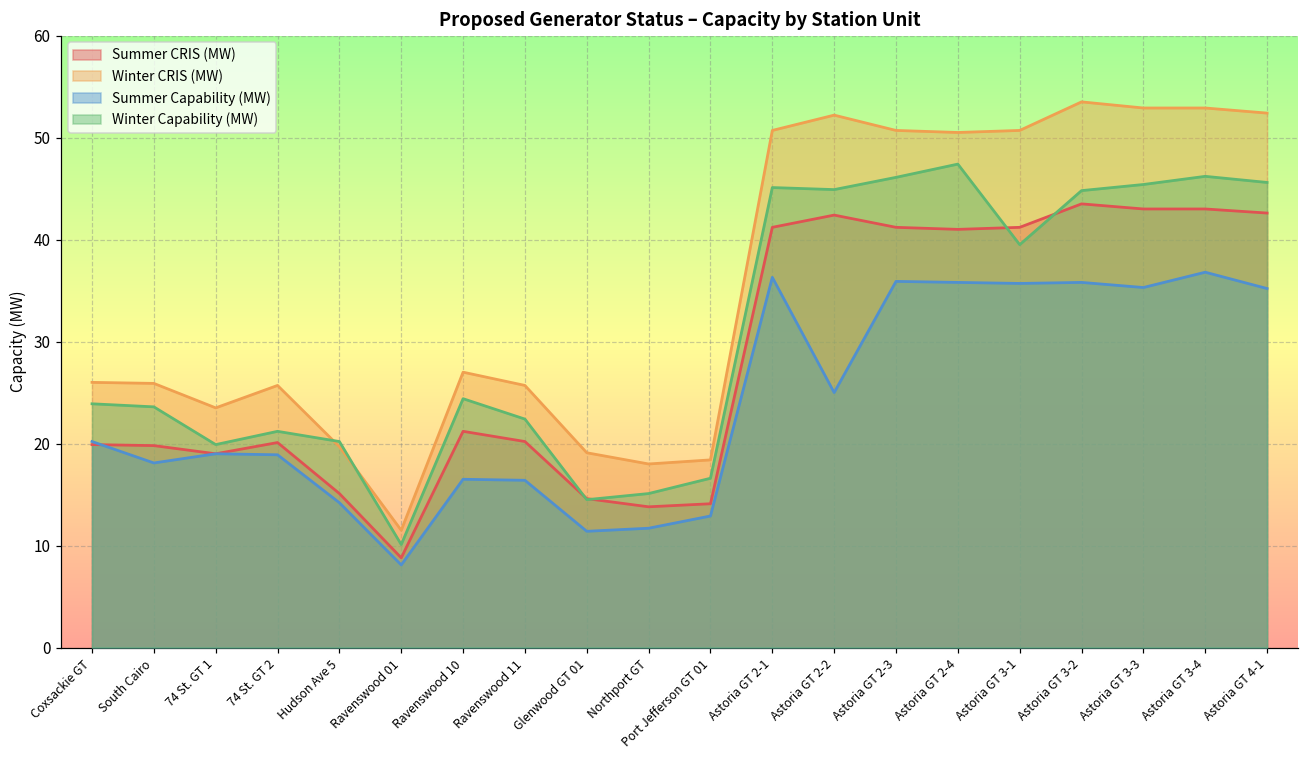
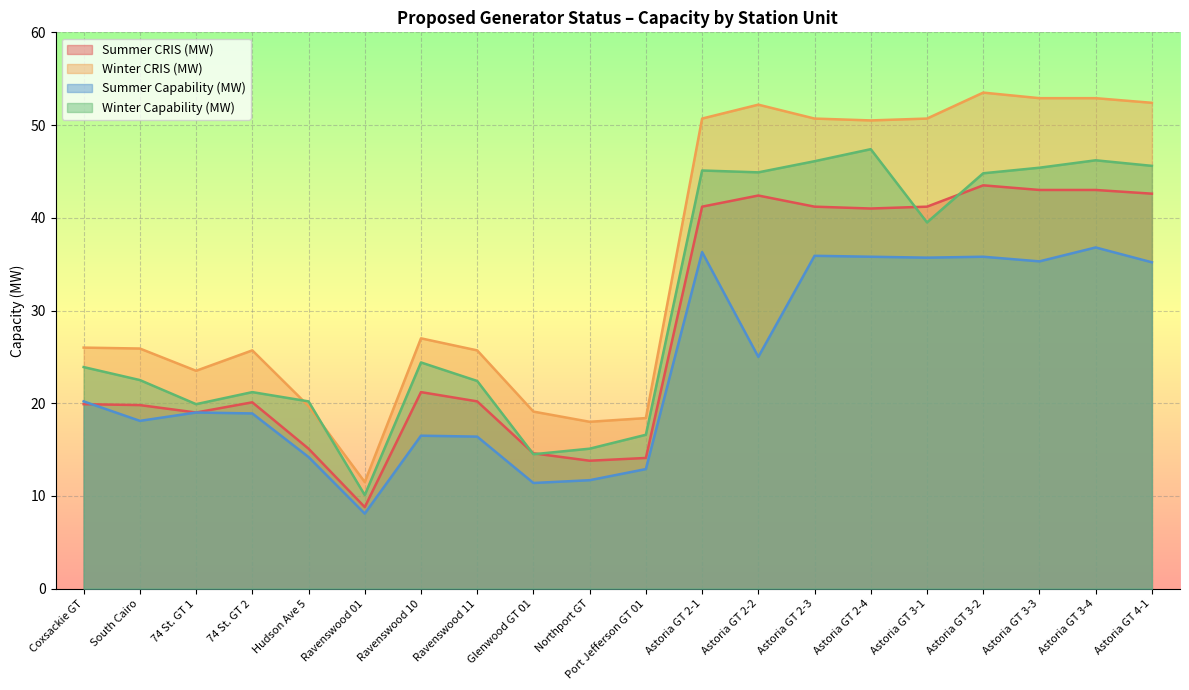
  {
    "Summer Capability (MW)": {
      "Coxsackie GT": 20,
      "South Cairo": 18,
      "74 St. GT 2": 19,
      "Hudson Ave 5": 14,
      "Ravenswood 01": 8,
      "Ravenswood 10": 17,
      "Ravenswood 11": 16,
      "Glenwood GT 01": 11,
      "Northport GT": 12,
      "Port Jefferson GT 01": 13,
      "Astoria GT 2-1": 36,
      "Astoria GT 2-2": 25,
      "Astoria GT 2-3": 36,
      "Astoria GT 2-4": 36,
      "Astoria GT 3-1": 36,
      "Astoria GT 3-2": 36,
      "Astoria GT 3-3": 35,
      "Astoria GT 3-4": 37,
      "Astoria GT 4-1": 35
    },
    "Winter Capability (MW)": {
      "Coxsackie GT": 24,
-     "South Cairo": 24,
+     "South Cairo": 23,
      "74 St. GT 1": 20,
      "74 St. GT 2": 21,
      "Hudson Ave 5": 20,
      "Ravenswood 01": 10,
      "Ravenswood 10": 24,
      "Ravenswood 11": 22,
      "Northport GT": 15,
      "Port Jefferson GT 01": 17,
      "Astoria GT 2-1": 45,
      "Astoria GT 2-2": 45,
      "Astoria GT 2-3": 46,
      "Astoria GT 2-4": 47,
      "Astoria GT 3-1": 40,
      "Astoria GT 3-2": 45,
      "Astoria GT 3-3": 45,
      "Astoria GT 3-4": 46,
      "Astoria GT 4-1": 46
    }
  }
